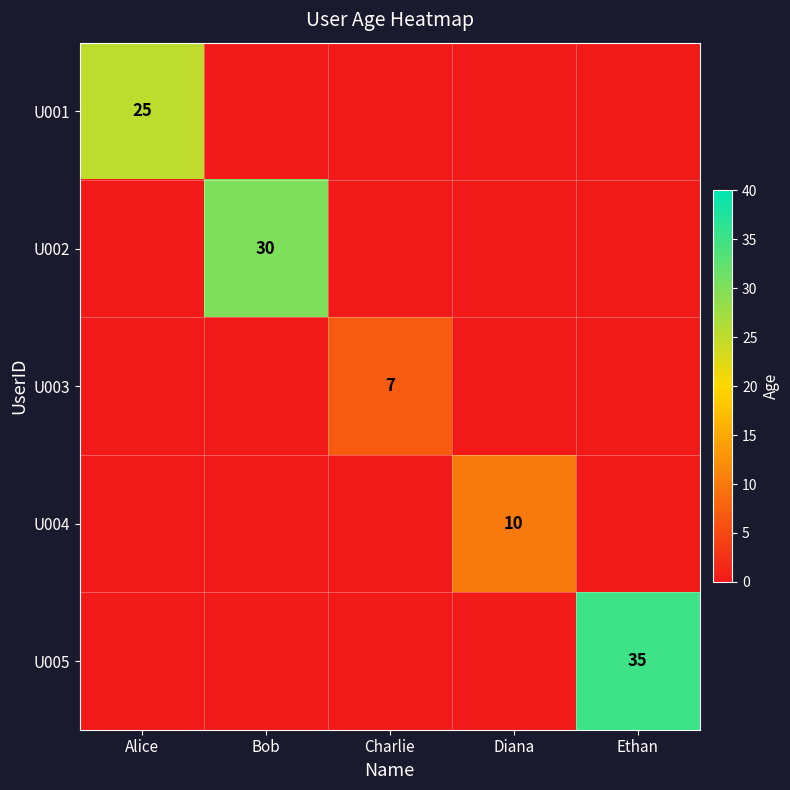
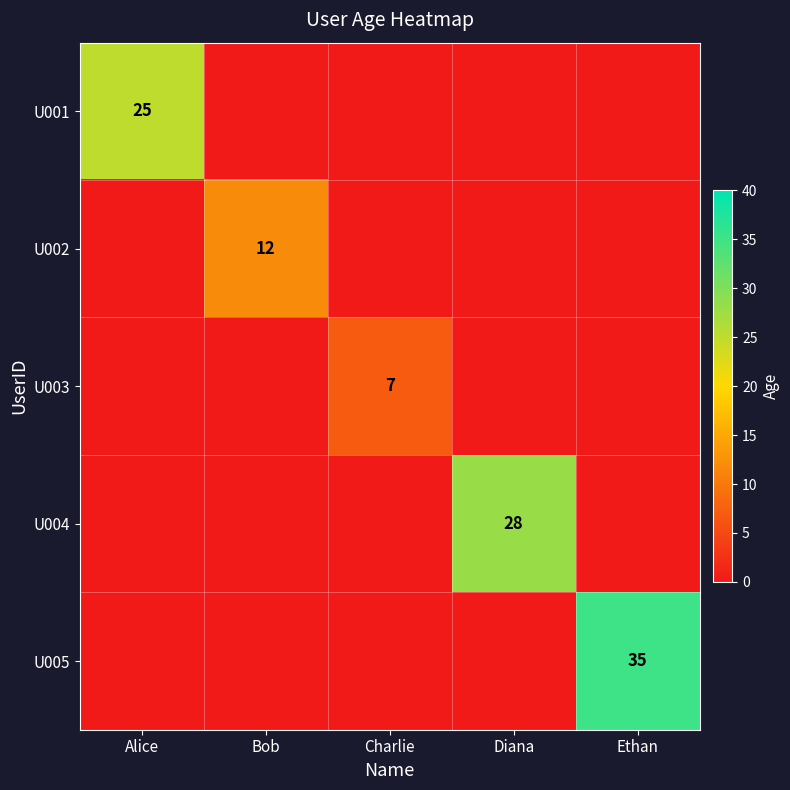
  {
    "U001": {
      "Alice": 25
    },
    "U002": {
-     "Bob": 30
+     "Bob": 12
    },
    "U003": {
      "Charlie": 7
    },
    "U004": {
-     "Diana": 10
+     "Diana": 28
    },
    "U005": {
      "Ethan": 35
    }
  }
